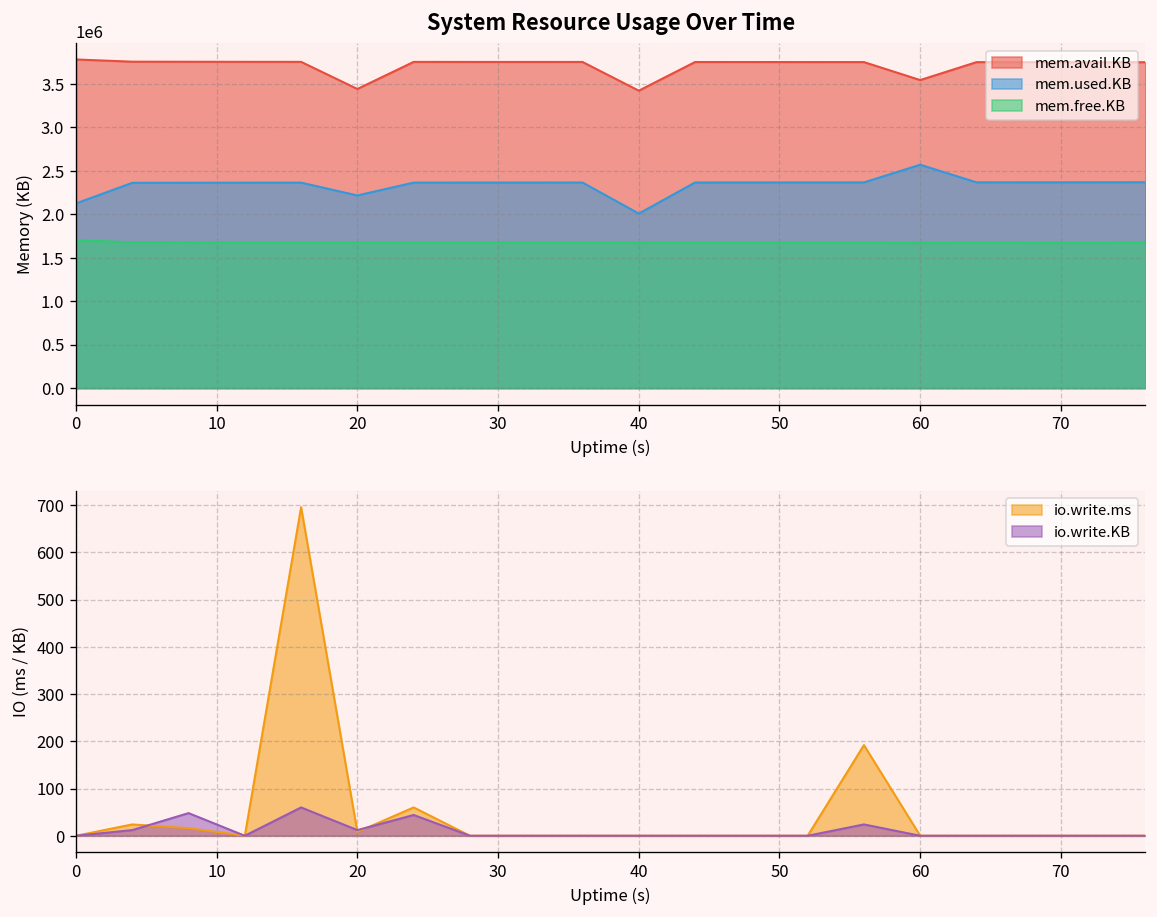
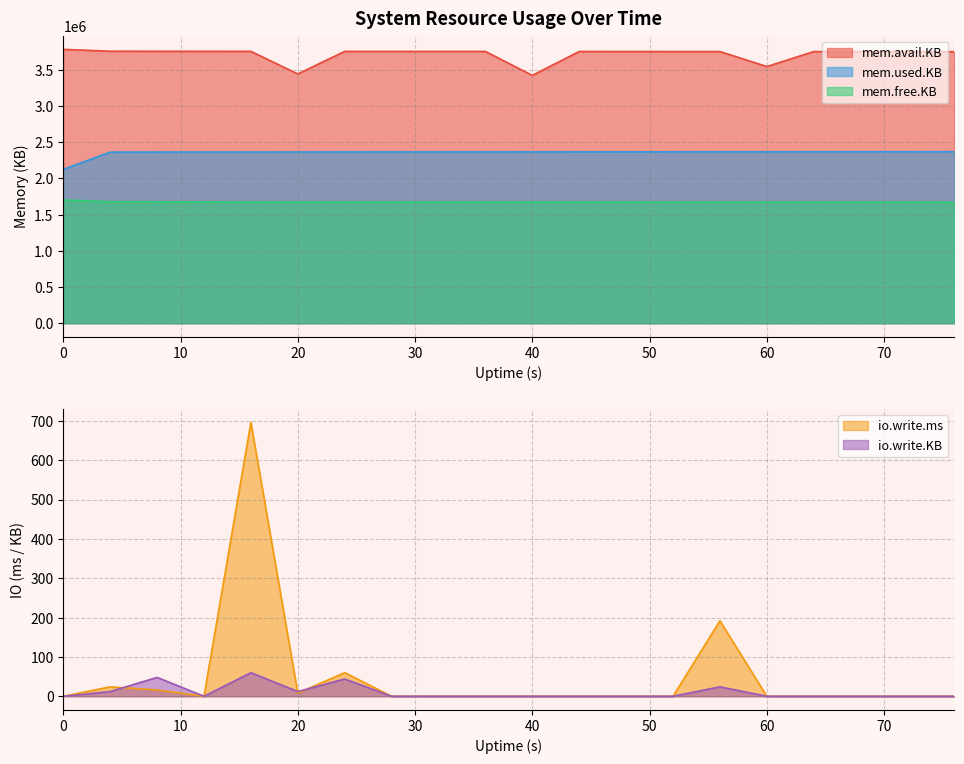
  {
    "System Resource Usage Over Time": {
      "mem.avail.KB": {
        "0": 3800000,
        "20": 3400000,
        "40": 3400000,
        "60": 3500000
      },
      "mem.used.KB": {
        "0": 2100000,
-       "20": 2200000,
-       "40": 2000000,
-       "60": 2600000
+       "20": 2400000,
+       "40": 2400000,
+       "60": 2400000
      },
      "mem.free.KB": {
        "0": 1700000,
        "20": 1700000,
        "40": 1700000,
        "60": 1700000
      }
    }
  }
